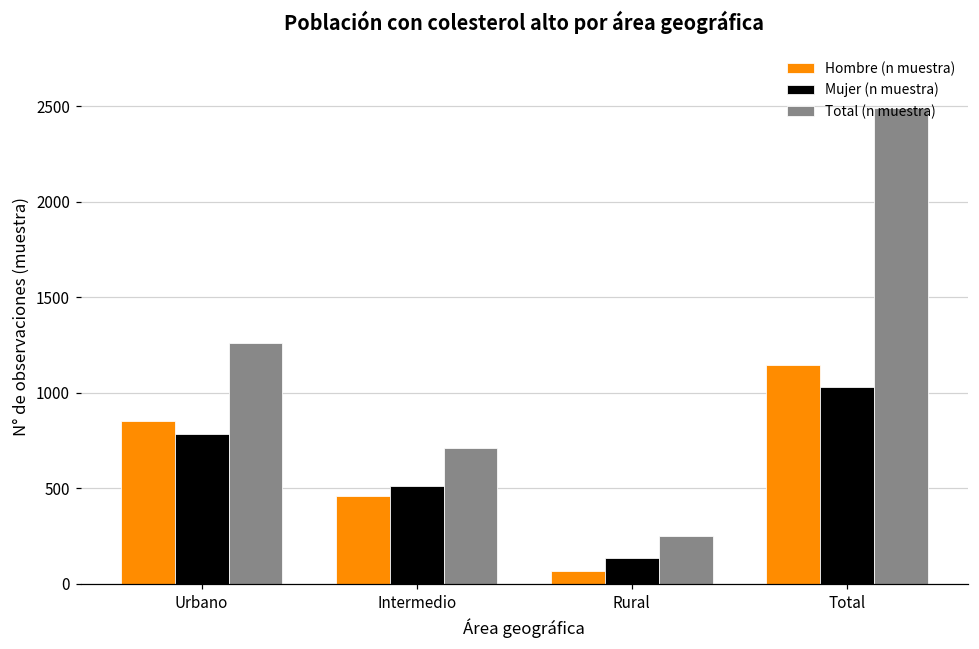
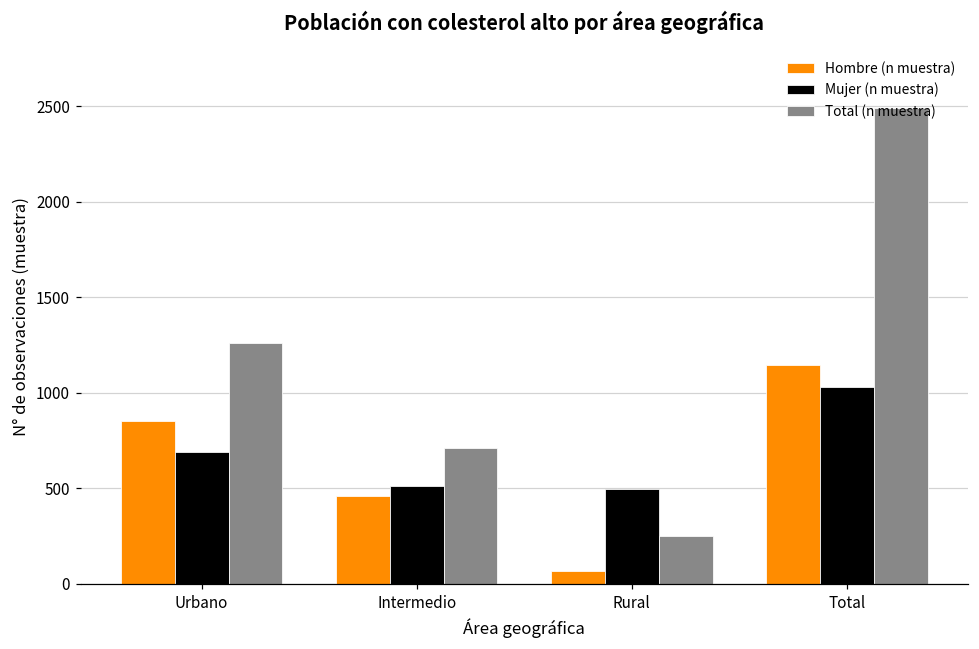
  {
    "Hombre (n muestra)": {
      "Urbano": 850,
      "Intermedio": 460,
      "Rural": 70,
      "Total": 1150
    },
    "Mujer (n muestra)": {
-     "Urbano": 780,
+     "Urbano": 690,
      "Intermedio": 520,
-     "Rural": 140,
+     "Rural": 500,
      "Total": 1030
    },
    "Total (n muestra)": {
      "Urbano": 1260,
      "Intermedio": 710,
      "Rural": 250,
      "Total": 2490
    }
  }
